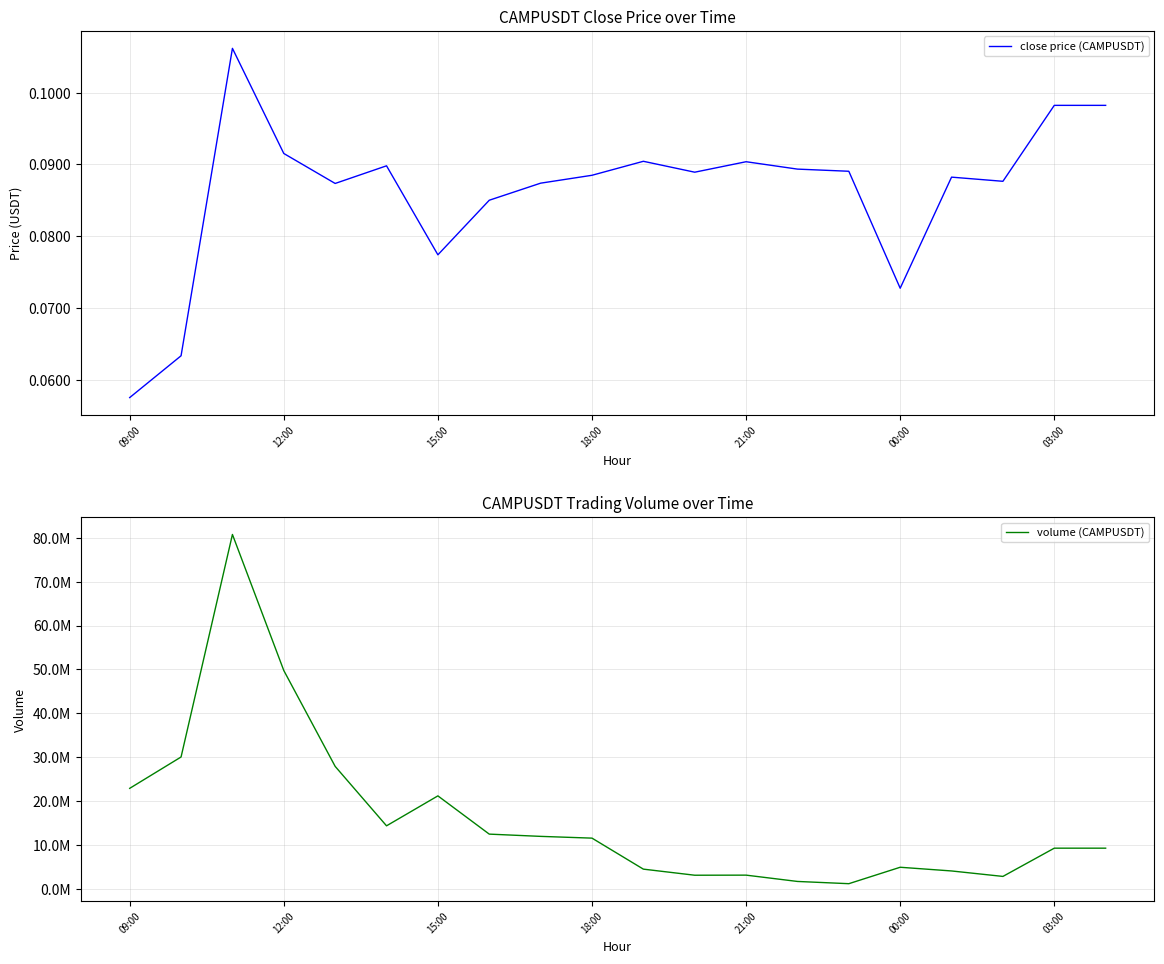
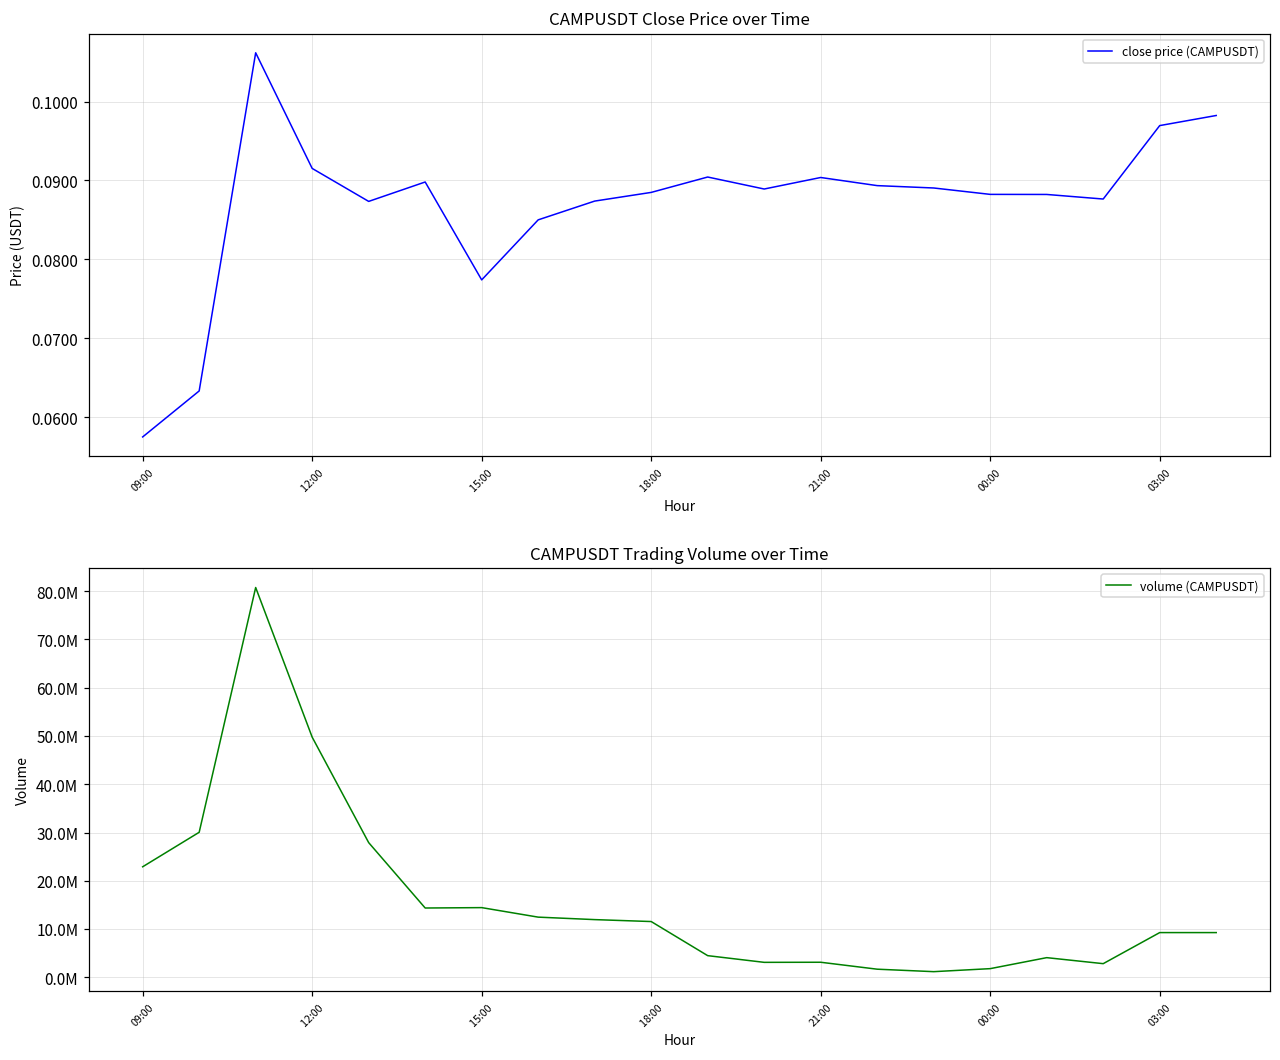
  {
    "CAMPUSDT Close Price over Time": {
      "09:00": 0.057,
      "12:00": 0.092,
      "15:00": 0.077,
      "18:00": 0.088,
      "21:00": 0.090,
-     "00:00": 0.073,
-     "03:00": 0.098
+     "00:00": 0.088,
+     "03:00": 0.097
    },
    "CAMPUSDT Trading Volume over Time": {
      "09:00": 23000000,
      "12:00": 50000000,
-     "15:00": 21000000,
+     "15:00": 14000000,
      "18:00": 12000000,
      "21:00": 3000000,
-     "00:00": 5000000,
+     "00:00": 2000000,
      "03:00": 9000000
    }
  }
